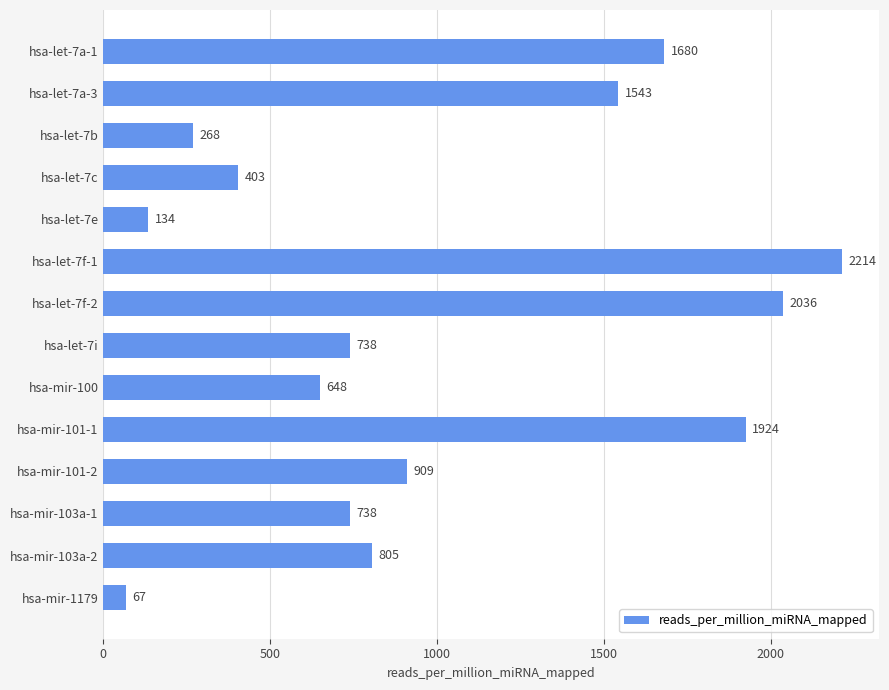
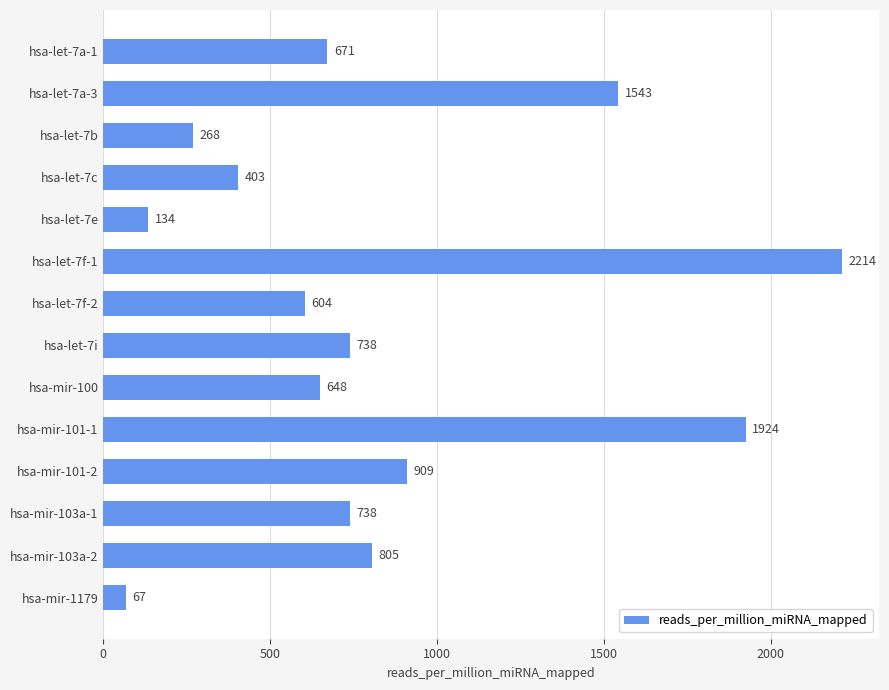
  {
-   "hsa-let-7a-1": 1680,
+   "hsa-let-7a-1": 671,
    "hsa-let-7a-3": 1543,
    "hsa-let-7b": 268,
    "hsa-let-7c": 403,
    "hsa-let-7e": 134,
    "hsa-let-7f-1": 2214,
-   "hsa-let-7f-2": 2036,
+   "hsa-let-7f-2": 604,
    "hsa-let-7i": 738,
    "hsa-mir-100": 648,
    "hsa-mir-101-1": 1924,
    "hsa-mir-101-2": 909,
    "hsa-mir-103a-1": 738,
    "hsa-mir-103a-2": 805,
    "hsa-mir-1179": 67
  }
